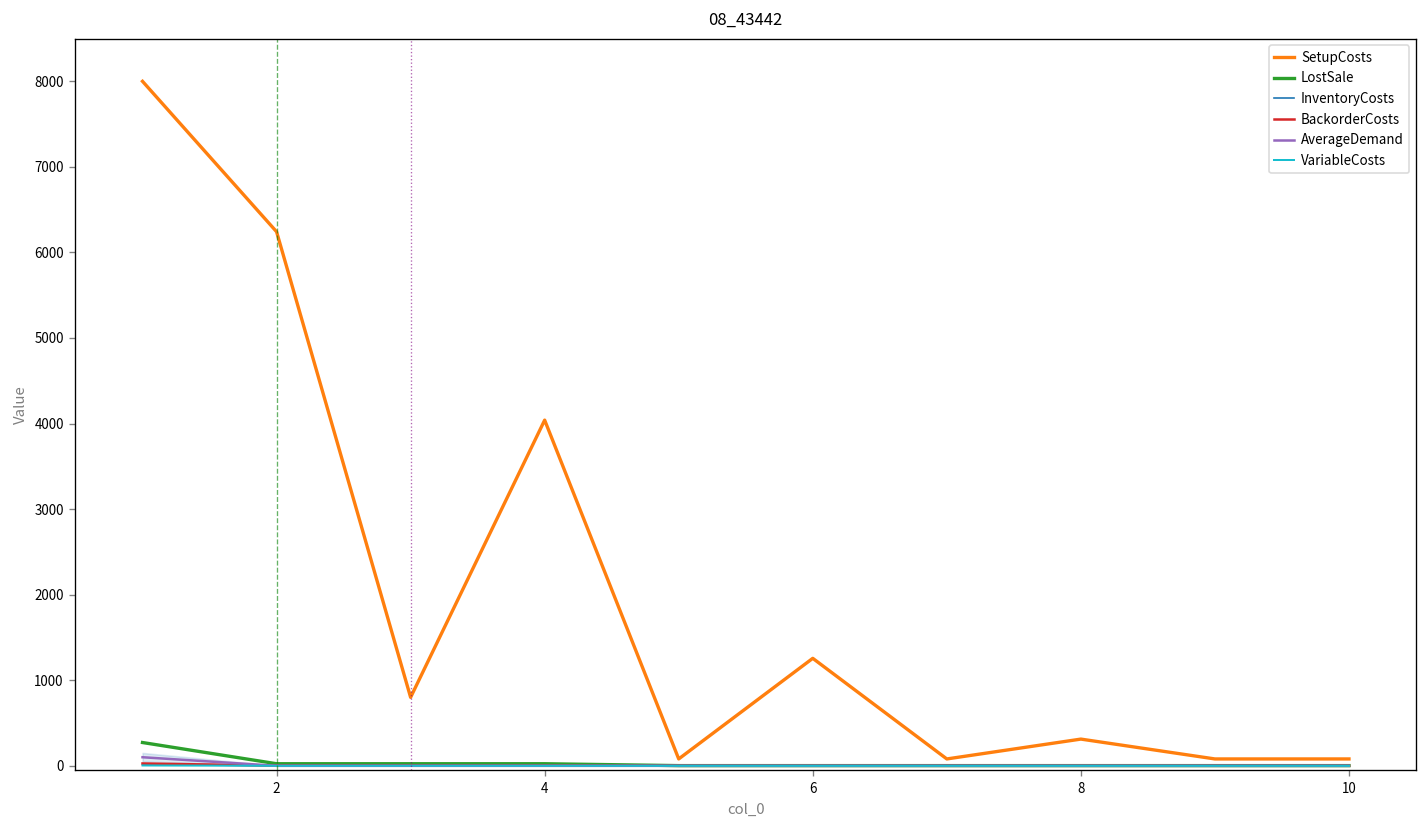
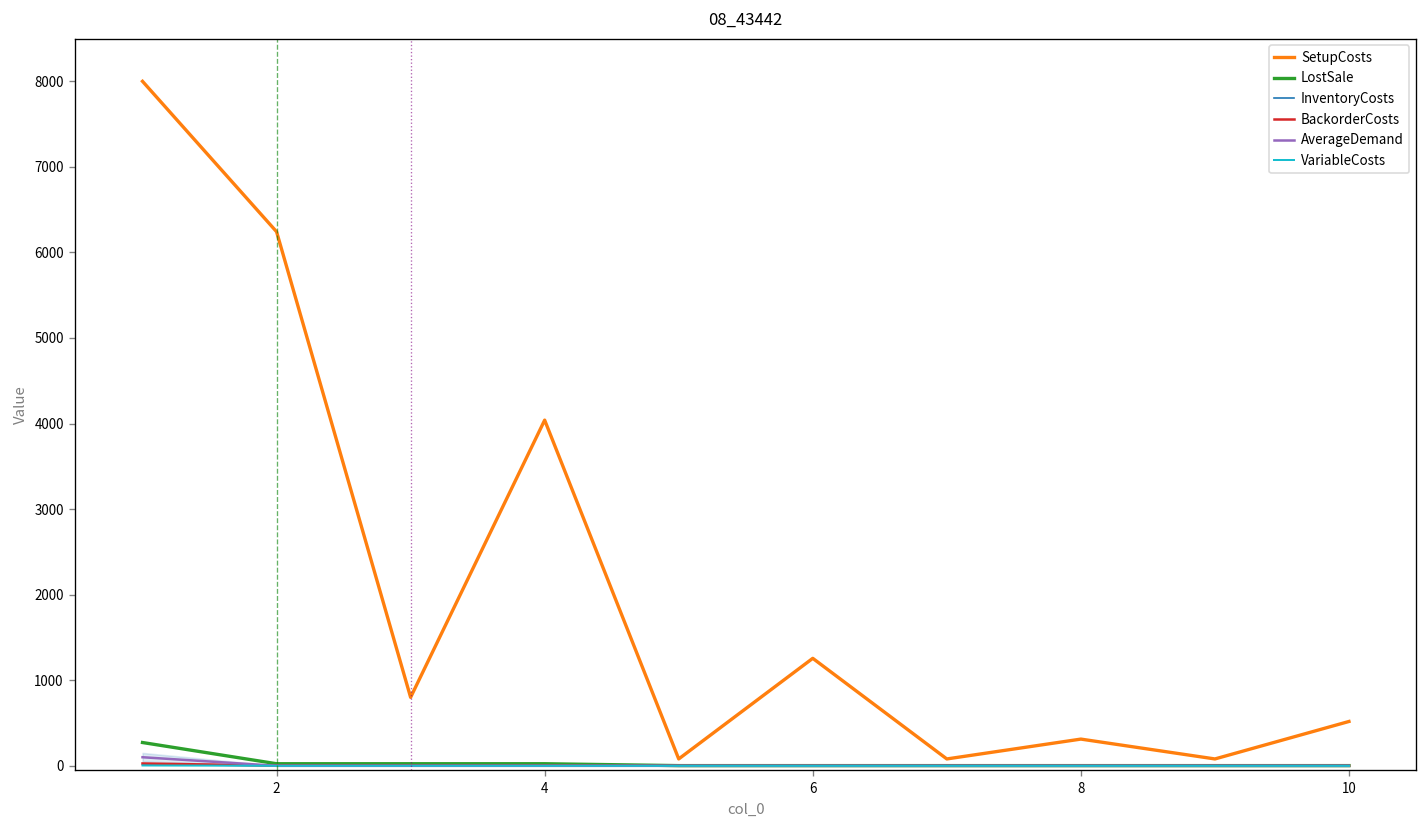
  {
    "SetupCosts": {
      "2": 6200,
      "4": 4000,
      "6": 1300,
      "8": 300,
-     "10": 100
+     "10": 500
    }
  }
